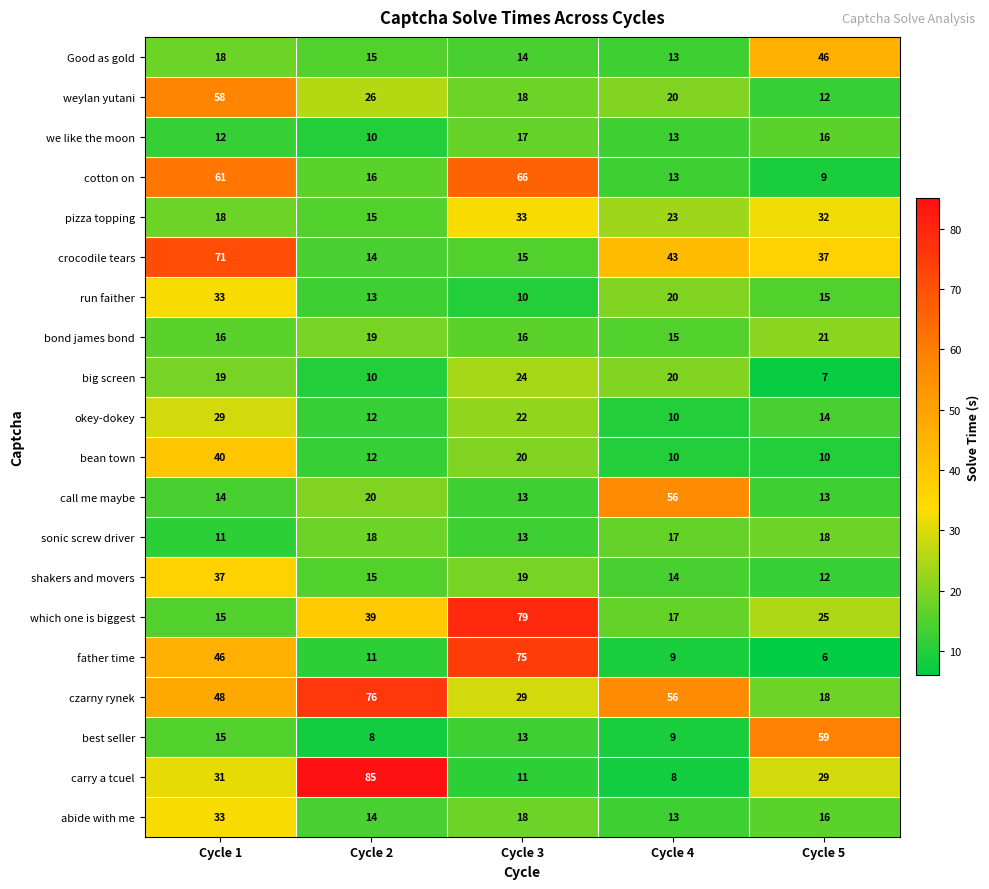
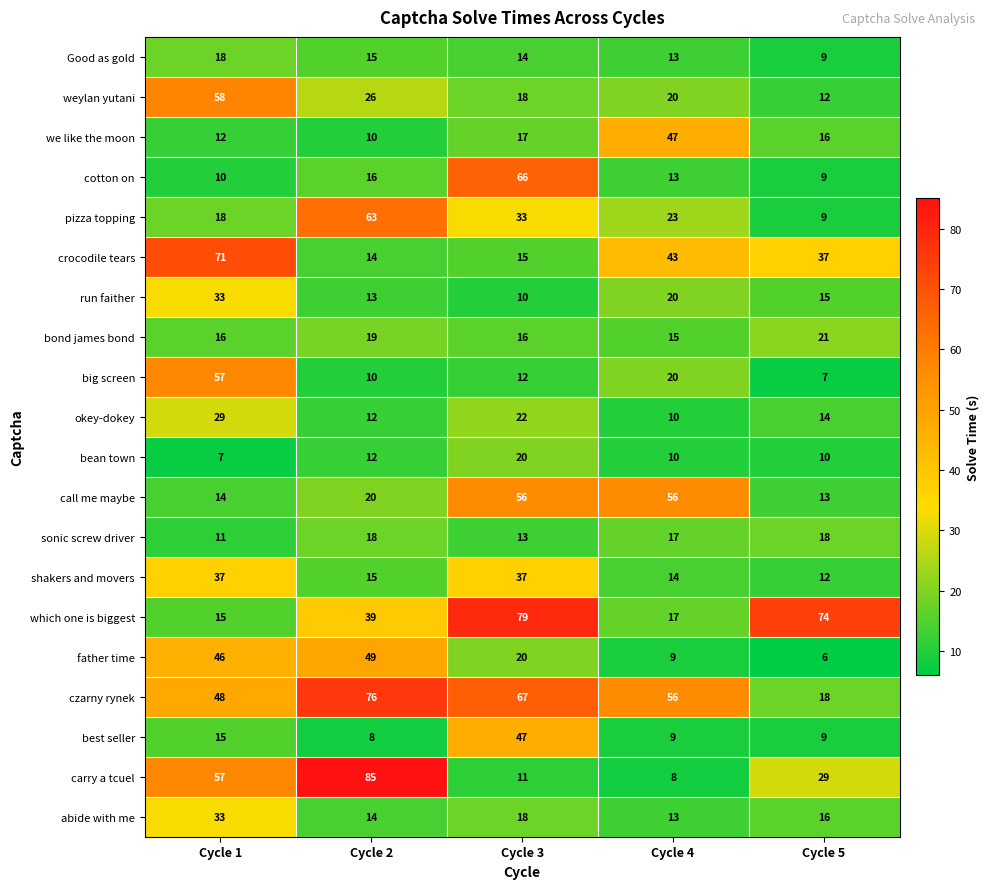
  {
    "Good as gold": {
      "Cycle 1": 18,
      "Cycle 2": 15,
      "Cycle 3": 14,
      "Cycle 4": 13,
-     "Cycle 5": 46
+     "Cycle 5": 9
    },
    "weylan yutani": {
      "Cycle 1": 58,
      "Cycle 2": 26,
      "Cycle 3": 18,
      "Cycle 4": 20,
      "Cycle 5": 12
    },
    "we like the moon": {
      "Cycle 1": 12,
      "Cycle 2": 10,
      "Cycle 3": 17,
-     "Cycle 4": 13,
+     "Cycle 4": 47,
      "Cycle 5": 16
    },
    "cotton on": {
-     "Cycle 1": 61,
+     "Cycle 1": 10,
      "Cycle 2": 16,
      "Cycle 3": 66,
      "Cycle 4": 13,
      "Cycle 5": 9
    },
    "pizza topping": {
      "Cycle 1": 18,
-     "Cycle 2": 15,
+     "Cycle 2": 63,
      "Cycle 3": 33,
      "Cycle 4": 23,
-     "Cycle 5": 32
+     "Cycle 5": 9
    },
    "crocodile tears": {
      "Cycle 1": 71,
      "Cycle 2": 14,
      "Cycle 3": 15,
      "Cycle 4": 43,
      "Cycle 5": 37
    },
    "run faither": {
      "Cycle 1": 33,
      "Cycle 2": 13,
      "Cycle 3": 10,
      "Cycle 4": 20,
      "Cycle 5": 15
    },
    "bond james bond": {
      "Cycle 1": 16,
      "Cycle 2": 19,
      "Cycle 3": 16,
      "Cycle 4": 15,
      "Cycle 5": 21
    },
    "big screen": {
-     "Cycle 1": 19,
+     "Cycle 1": 57,
      "Cycle 2": 10,
-     "Cycle 3": 24,
+     "Cycle 3": 12,
      "Cycle 4": 20,
      "Cycle 5": 7
    },
    "okey-dokey": {
      "Cycle 1": 29,
      "Cycle 2": 12,
      "Cycle 3": 22,
      "Cycle 4": 10,
      "Cycle 5": 14
    },
    "bean town": {
-     "Cycle 1": 40,
+     "Cycle 1": 7,
      "Cycle 2": 12,
      "Cycle 3": 20,
      "Cycle 4": 10,
      "Cycle 5": 10
    },
    "call me maybe": {
      "Cycle 1": 14,
      "Cycle 2": 20,
-     "Cycle 3": 13,
+     "Cycle 3": 56,
      "Cycle 4": 56,
      "Cycle 5": 13
    },
    "sonic screw driver": {
      "Cycle 1": 11,
      "Cycle 2": 18,
      "Cycle 3": 13,
      "Cycle 4": 17,
      "Cycle 5": 18
    },
    "shakers and movers": {
      "Cycle 1": 37,
      "Cycle 2": 15,
-     "Cycle 3": 19,
+     "Cycle 3": 37,
      "Cycle 4": 14,
      "Cycle 5": 12
    },
    "which one is biggest": {
      "Cycle 1": 15,
      "Cycle 2": 39,
      "Cycle 3": 79,
      "Cycle 4": 17,
-     "Cycle 5": 25
+     "Cycle 5": 74
    },
    "father time": {
      "Cycle 1": 46,
-     "Cycle 2": 11,
-     "Cycle 3": 75,
+     "Cycle 2": 49,
+     "Cycle 3": 20,
      "Cycle 4": 9,
      "Cycle 5": 6
    },
    "czarny rynek": {
      "Cycle 1": 48,
      "Cycle 2": 76,
-     "Cycle 3": 29,
+     "Cycle 3": 67,
      "Cycle 4": 56,
      "Cycle 5": 18
    },
    "best seller": {
      "Cycle 1": 15,
      "Cycle 2": 8,
-     "Cycle 3": 13,
+     "Cycle 3": 47,
      "Cycle 4": 9,
-     "Cycle 5": 59
+     "Cycle 5": 9
    },
    "carry a tcuel": {
-     "Cycle 1": 31,
+     "Cycle 1": 57,
      "Cycle 2": 85,
      "Cycle 3": 11,
      "Cycle 4": 8,
      "Cycle 5": 29
    },
    "abide with me": {
      "Cycle 1": 33,
      "Cycle 2": 14,
      "Cycle 3": 18,
      "Cycle 4": 13,
      "Cycle 5": 16
    }
  }
